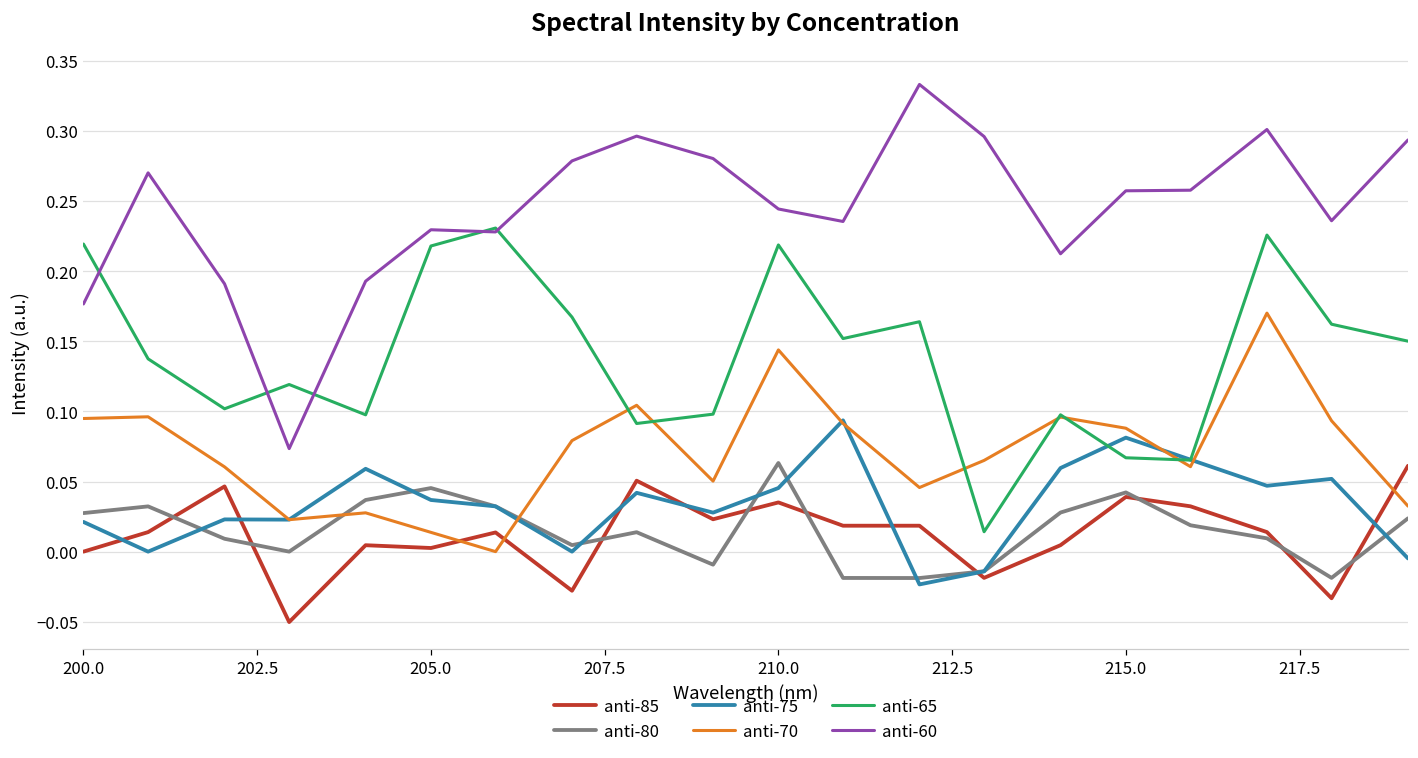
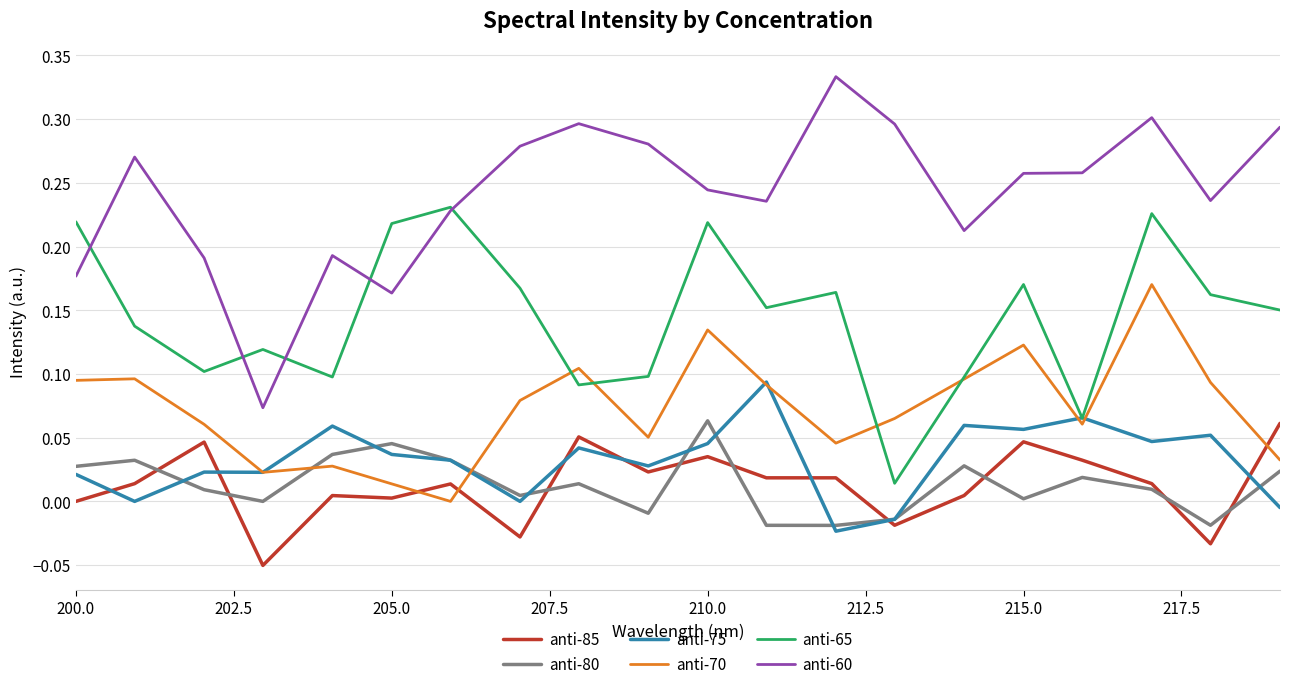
  {
    "anti-85": {
      "200.0": 0.000,
      "205.0": 0.003,
      "210.0": 0.035,
-     "215.0": 0.039
+     "215.0": 0.047
    },
    "anti-80": {
      "200.0": 0.028,
      "205.0": 0.045,
      "210.0": 0.063,
-     "215.0": 0.042
+     "215.0": 0.002
    },
    "anti-75": {
      "200.0": 0.021,
      "205.0": 0.037,
      "210.0": 0.045,
-     "215.0": 0.081
+     "215.0": 0.057
    },
    "anti-70": {
      "200.0": 0.095,
      "205.0": 0.014,
-     "210.0": 0.144,
-     "215.0": 0.088
+     "210.0": 0.135,
+     "215.0": 0.123
    },
    "anti-65": {
      "200.0": 0.219,
      "205.0": 0.218,
      "210.0": 0.219,
-     "215.0": 0.067
+     "215.0": 0.170
    },
    "anti-60": {
      "200.0": 0.177,
-     "205.0": 0.230,
+     "205.0": 0.163,
      "210.0": 0.244,
      "215.0": 0.257
    }
  }
